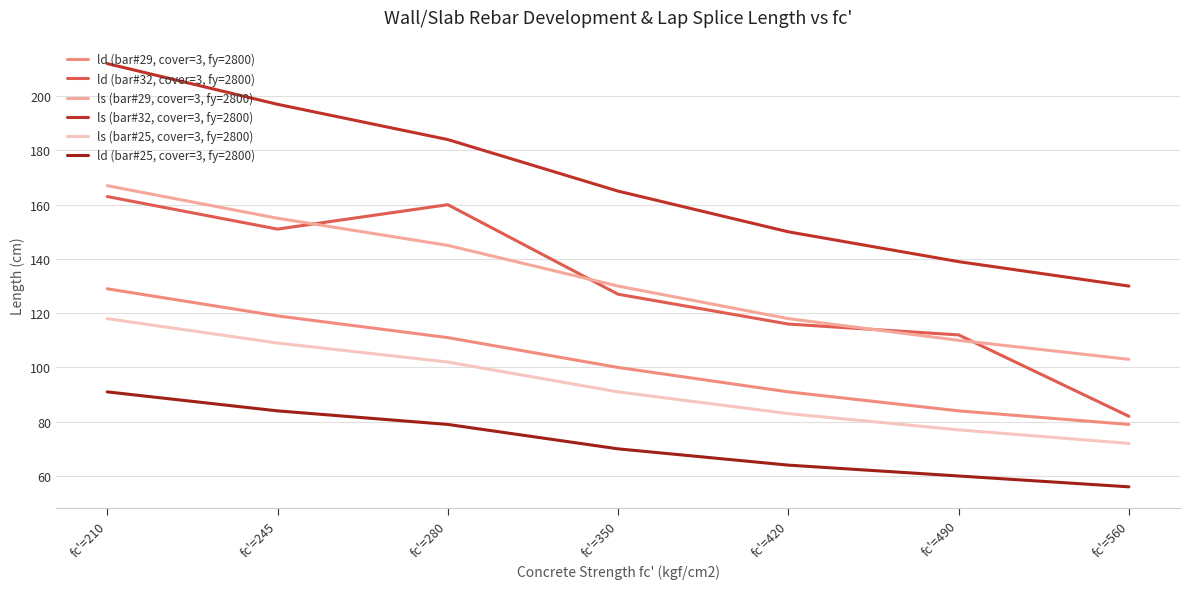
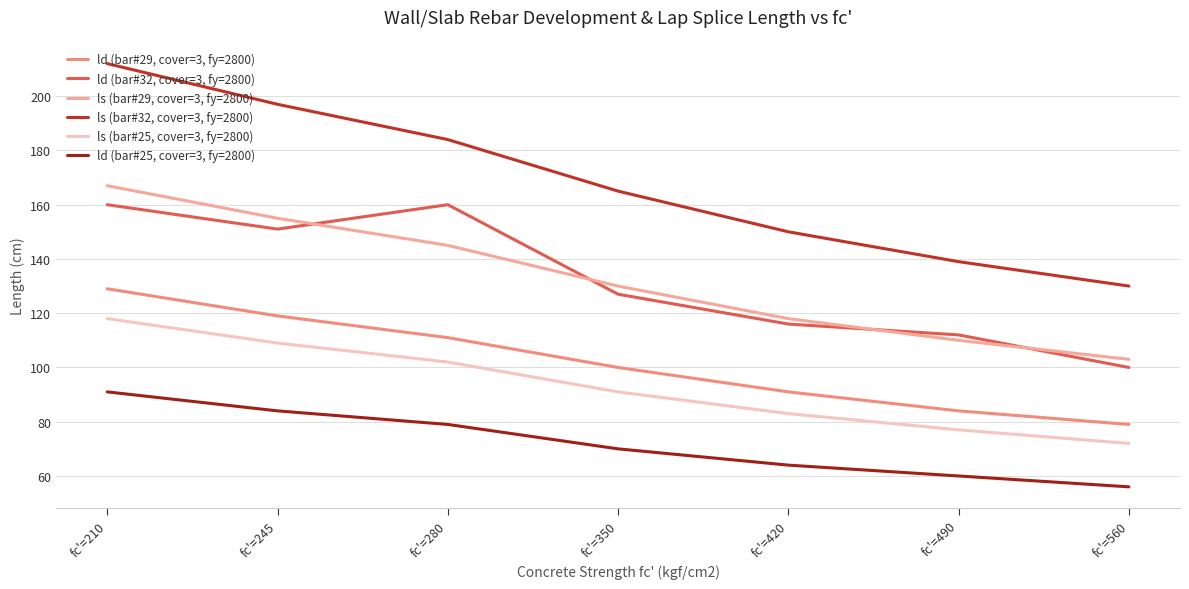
  {
    "ld (bar#32, cover=3, fy=2800)": {
-     "fc'=210": 163,
+     "fc'=210": 160,
      "fc'=245": 151,
      "fc'=280": 160,
      "fc'=350": 127,
      "fc'=420": 116,
      "fc'=490": 112,
-     "fc'=560": 82
+     "fc'=560": 100
    }
  }
